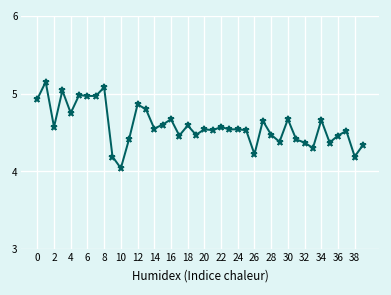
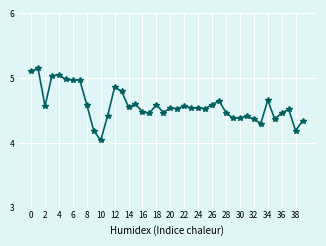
  {
-   "0": 4.9,
+   "0": 5.1,
    "2": 4.6,
-   "4": 4.8,
+   "4": 5.1,
    "6": 5.0,
-   "8": 5.1,
+   "8": 4.6,
    "10": 4.0,
    "12": 4.9,
    "14": 4.6,
-   "16": 4.7,
+   "16": 4.5,
    "18": 4.6,
    "20": 4.5,
    "22": 4.6,
    "24": 4.5,
-   "26": 4.2,
+   "26": 4.6,
    "28": 4.5,
-   "30": 4.7,
+   "30": 4.4,
    "32": 4.4,
    "34": 4.7,
    "36": 4.5,
    "38": 4.2
  }
